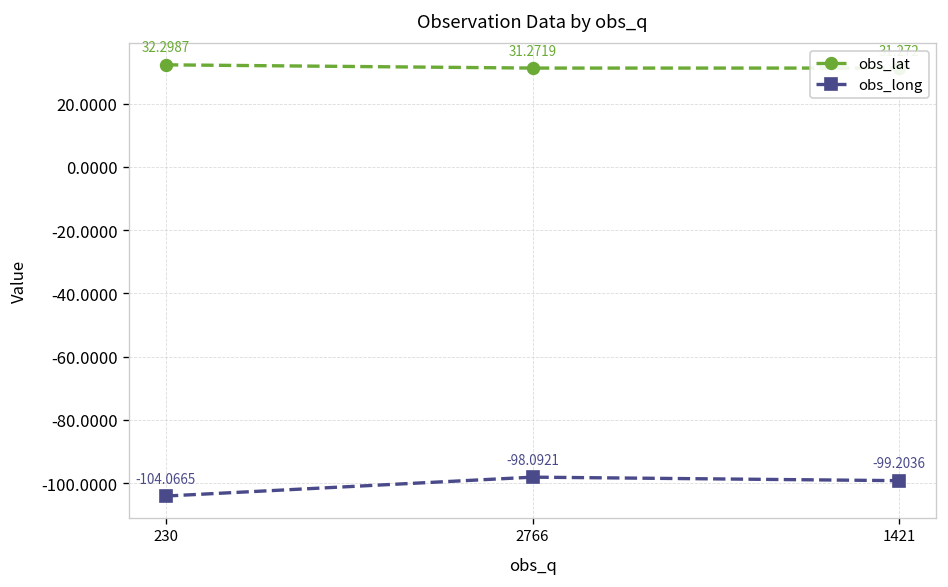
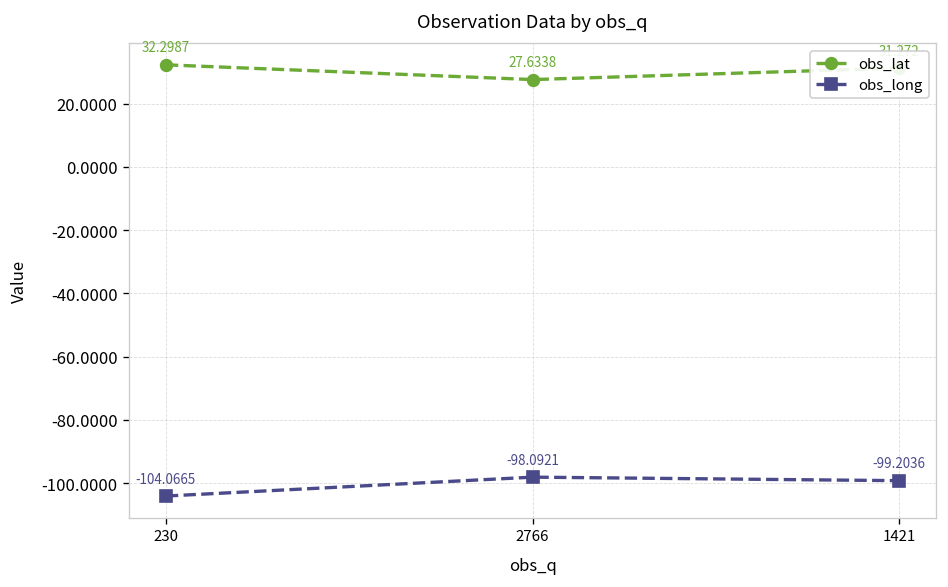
  {
    "obs_lat": {
      "230": 32.2987,
-     "2766": 31.2719
+     "2766": 27.6338
    },
    "obs_long": {
      "230": -104.0665,
      "2766": -98.0921,
      "1421": -99.2036
    }
  }
